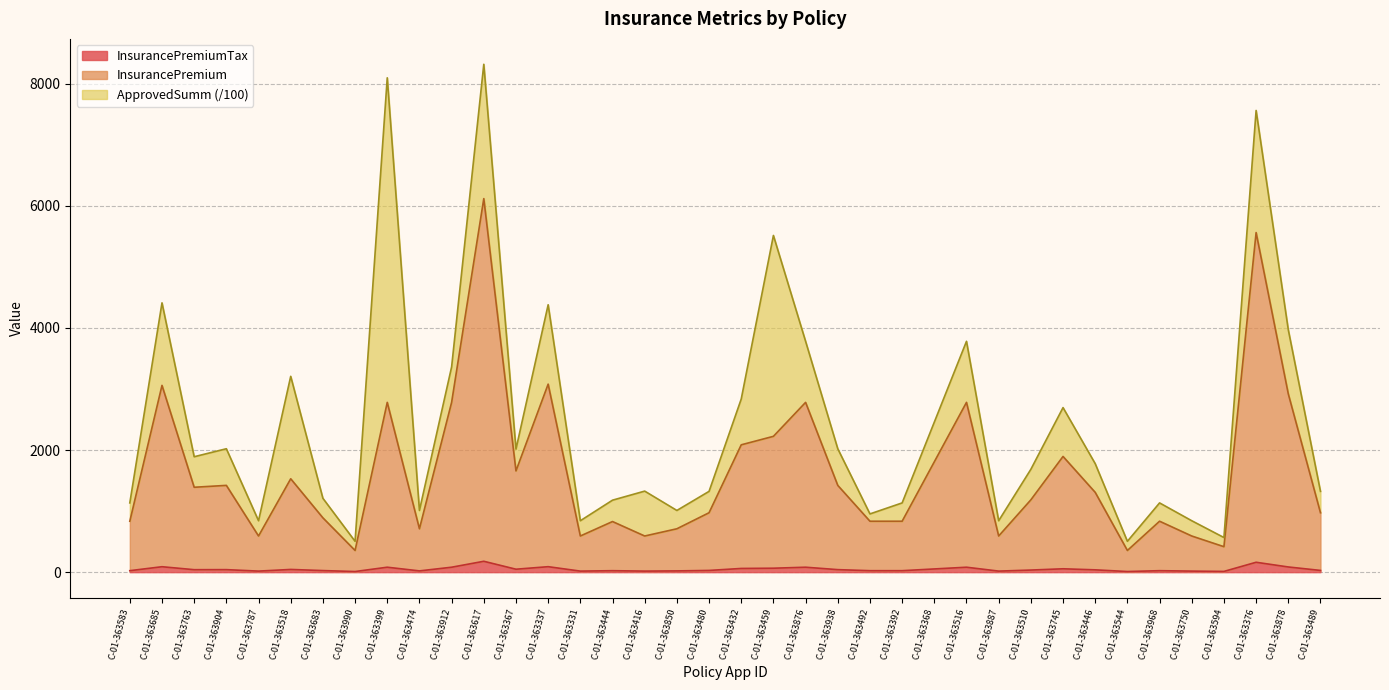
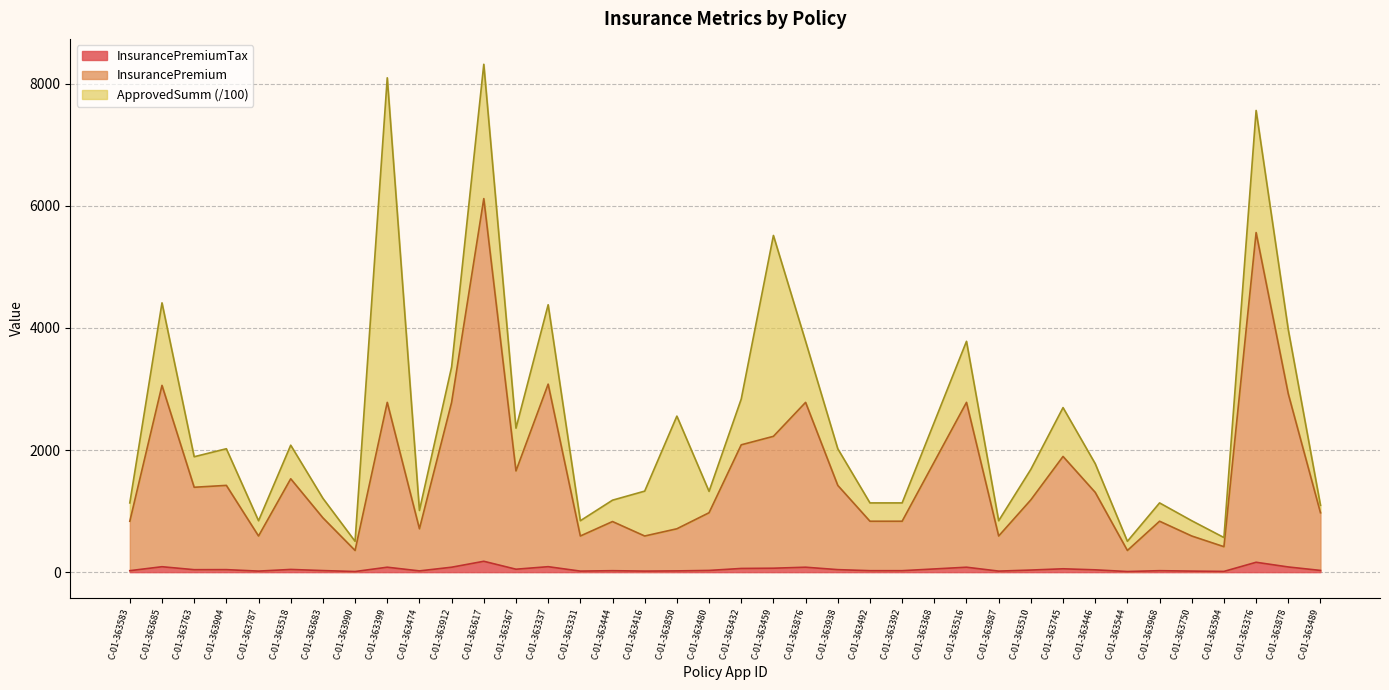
  {
    "ApprovedSumm (/100)": {
      "C-01-363583": 300,
      "C-01-363685": 1400,
      "C-01-363763": 500,
      "C-01-363904": 600,
      "C-01-363787": 300,
-     "C-01-363518": 1700,
+     "C-01-363518": 600,
      "C-01-363683": 300,
      "C-01-363990": 200,
      "C-01-363399": 5300,
      "C-01-363474": 300,
      "C-01-363912": 600,
      "C-01-363617": 2200,
-     "C-01-363367": 400,
+     "C-01-363367": 700,
      "C-01-363337": 1300,
      "C-01-363331": 300,
      "C-01-363444": 400,
      "C-01-363416": 700,
-     "C-01-363850": 300,
+     "C-01-363850": 1800,
      "C-01-363480": 300,
      "C-01-363432": 800,
      "C-01-363459": 3300,
      "C-01-363876": 1000,
      "C-01-363938": 600,
-     "C-01-363492": 100,
+     "C-01-363492": 300,
      "C-01-363392": 300,
      "C-01-363368": 700,
      "C-01-363516": 1000,
      "C-01-363887": 300,
      "C-01-363510": 500,
      "C-01-363745": 800,
      "C-01-363446": 500,
      "C-01-363544": 200,
      "C-01-363968": 300,
      "C-01-363750": 300,
      "C-01-363594": 200,
      "C-01-363376": 2000,
      "C-01-363878": 1100,
-     "C-01-363489": 300
+     "C-01-363489": 100
    }
  }
